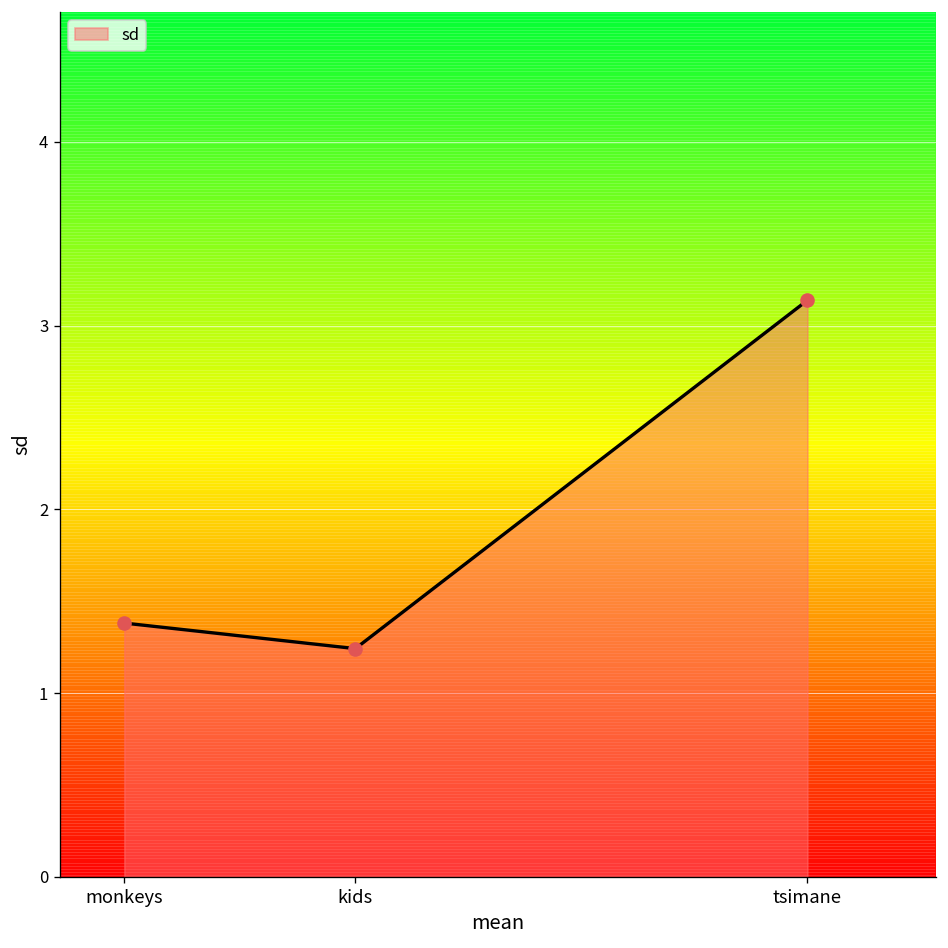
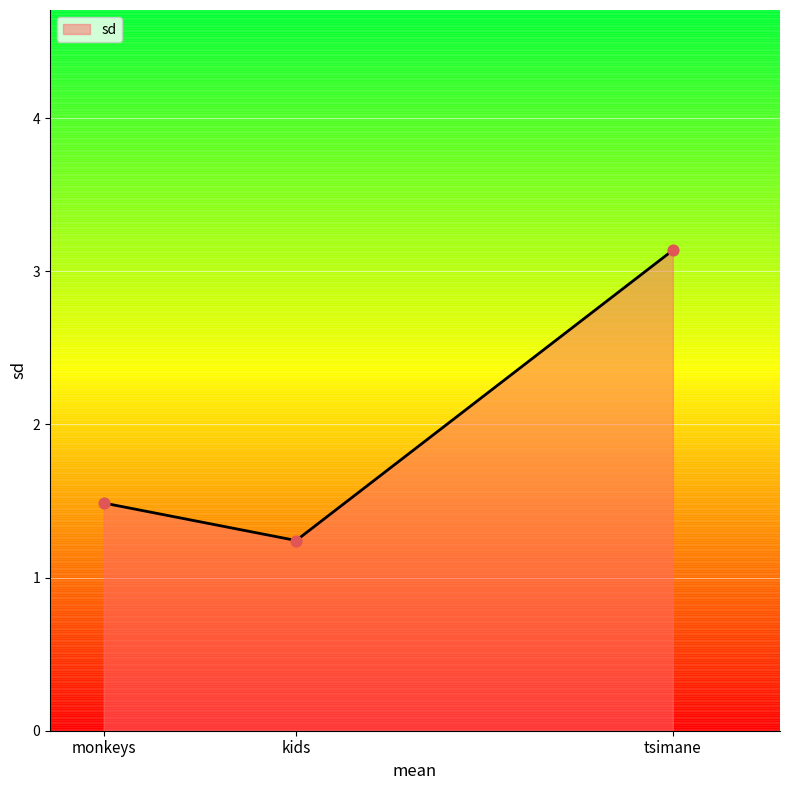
  {
-   "monkeys": 1.38,
+   "monkeys": 1.49,
    "kids": 1.24,
    "tsimane": 3.14
  }
